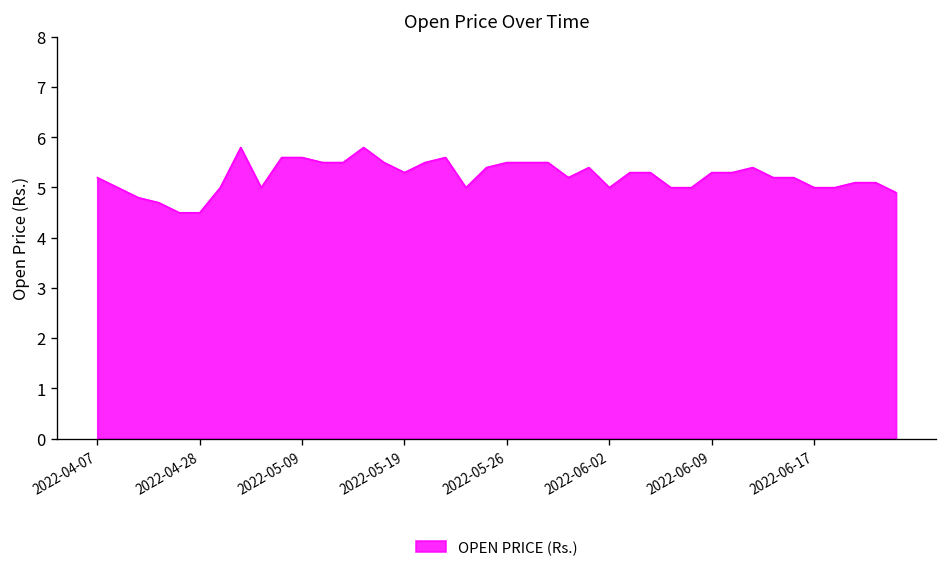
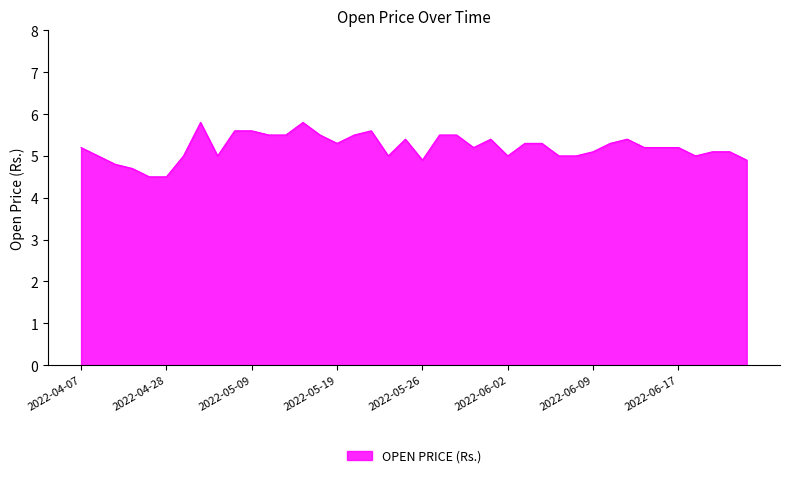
  {
    "2022-04-07": 5.2,
    "2022-04-28": 4.5,
    "2022-05-09": 5.6,
    "2022-05-19": 5.3,
-   "2022-05-26": 5.5,
+   "2022-05-26": 4.9,
    "2022-06-02": 5.0,
-   "2022-06-09": 5.3,
-   "2022-06-17": 5.0
+   "2022-06-09": 5.1,
+   "2022-06-17": 5.2
  }
